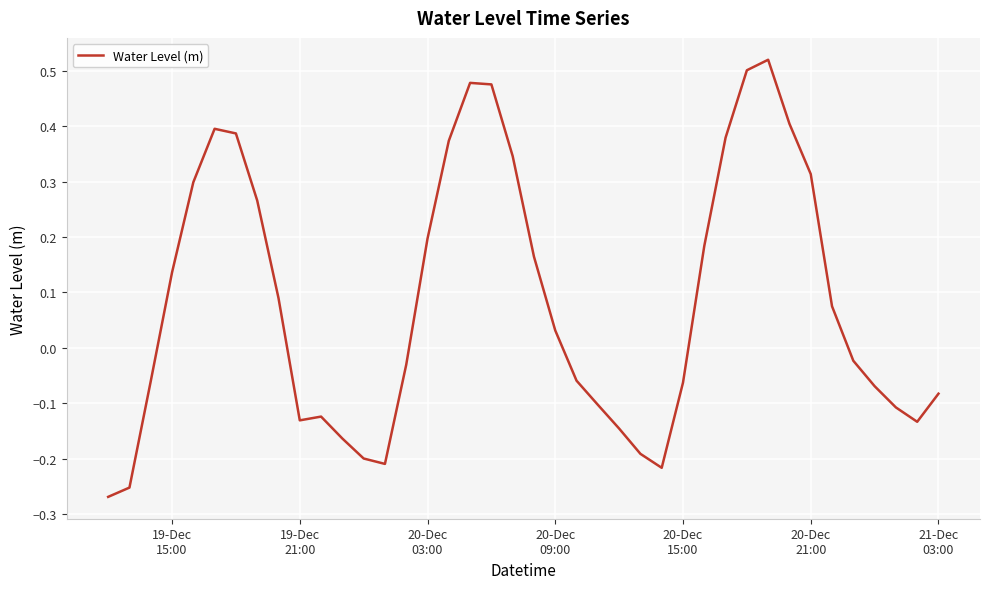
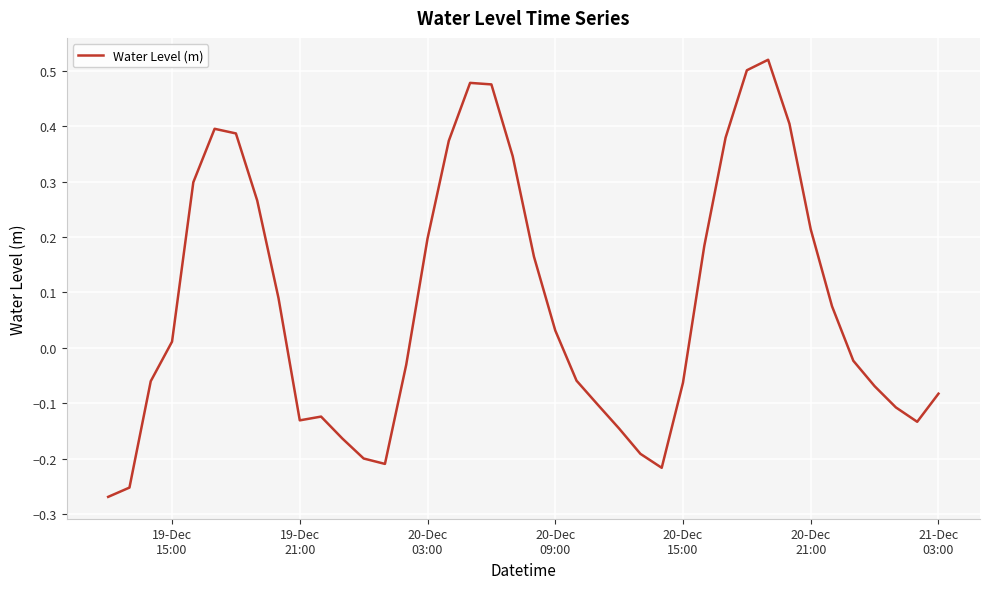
  {
-   "19-Dec 15:00": 0.14,
+   "19-Dec 15:00": 0.01,
    "19-Dec 21:00": -0.13,
    "20-Dec 03:00": 0.20,
    "20-Dec 09:00": 0.03,
    "20-Dec 15:00": -0.06,
-   "20-Dec 21:00": 0.31,
+   "20-Dec 21:00": 0.21,
    "21-Dec 03:00": -0.08
  }
